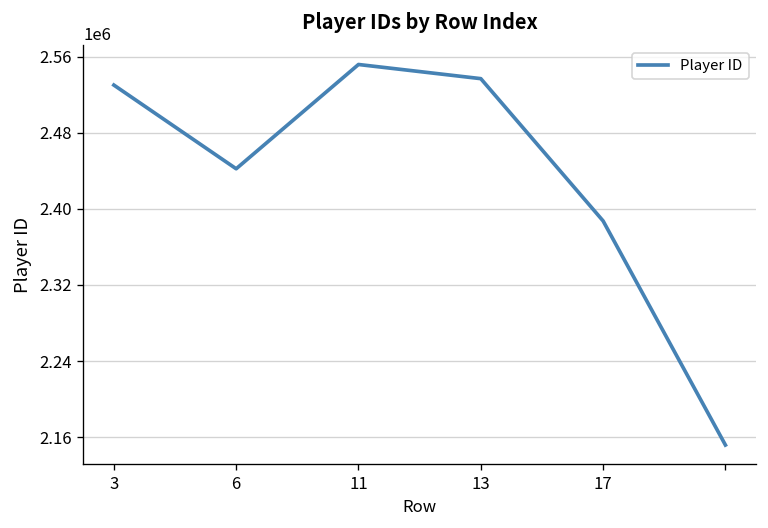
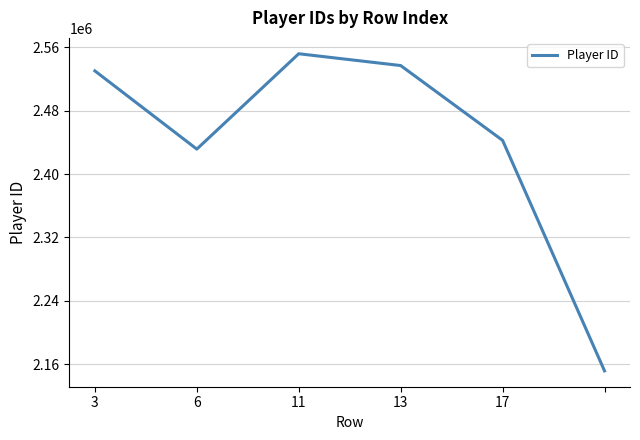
  {
    "3": 2530000,
-   "6": 2440000,
+   "6": 2430000,
    "11": 2550000,
    "13": 2540000,
-   "17": 2390000
+   "17": 2440000
  }
